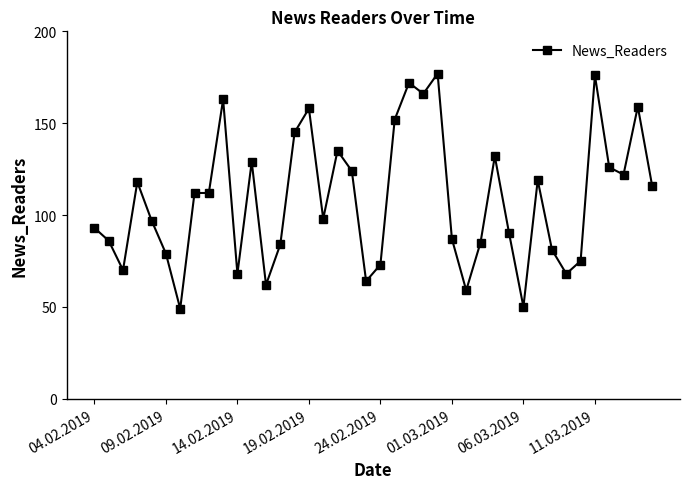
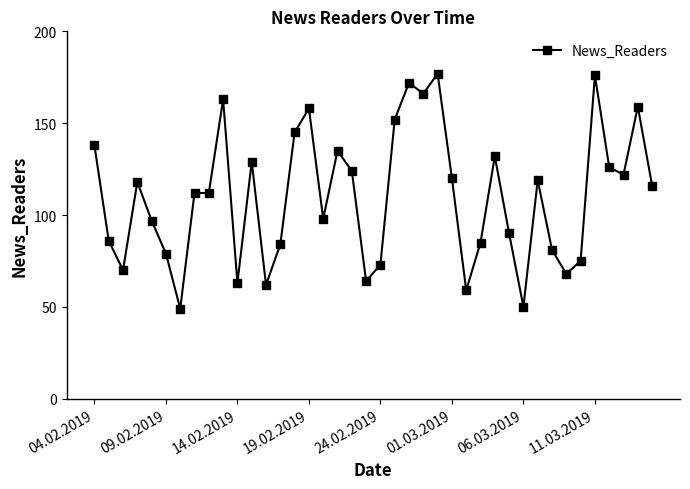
  {
-   "04.02.2019": 93,
+   "04.02.2019": 138,
    "09.02.2019": 79,
-   "14.02.2019": 68,
+   "14.02.2019": 63,
    "19.02.2019": 158,
    "24.02.2019": 73,
-   "01.03.2019": 87,
+   "01.03.2019": 120,
    "06.03.2019": 50,
    "11.03.2019": 176
  }
